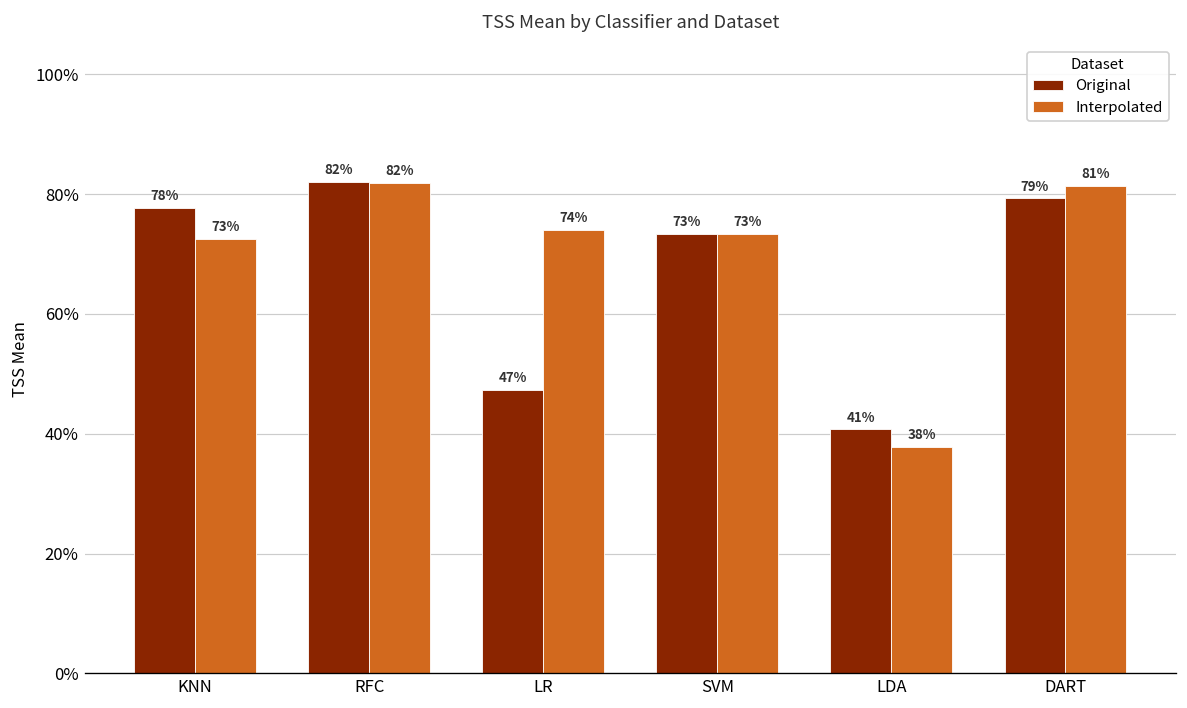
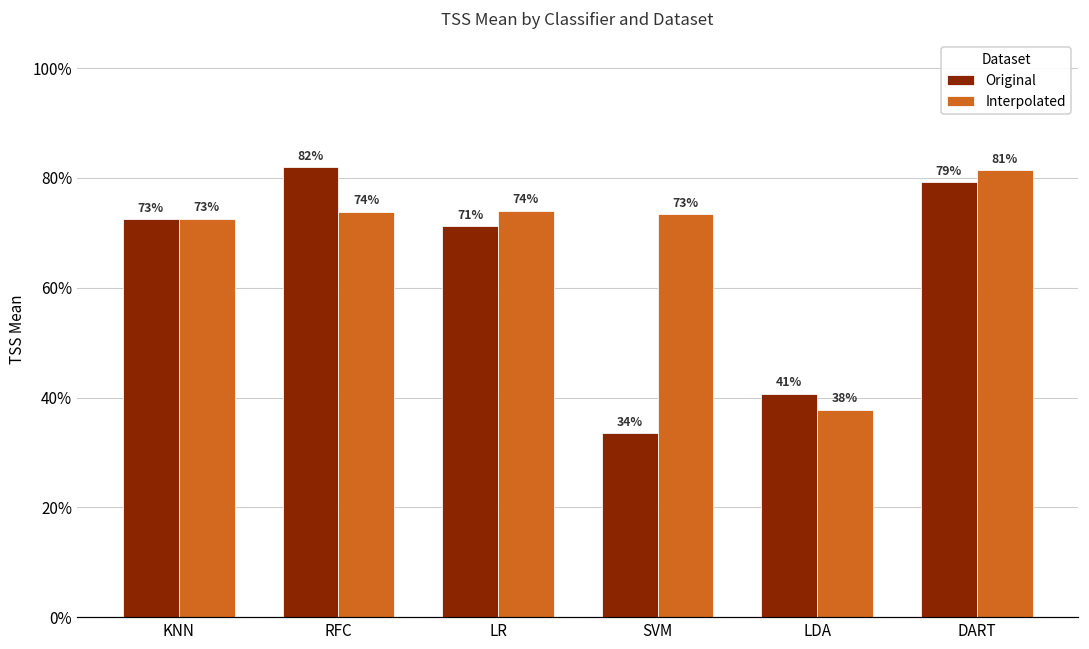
  {
    "Original": {
-     "KNN": "78%",
+     "KNN": "73%",
      "RFC": "82%",
-     "LR": "47%",
-     "SVM": "73%",
+     "LR": "71%",
+     "SVM": "34%",
      "LDA": "41%",
      "DART": "79%"
    },
    "Interpolated": {
      "KNN": "73%",
-     "RFC": "82%",
+     "RFC": "74%",
      "LR": "74%",
      "SVM": "73%",
      "LDA": "38%",
      "DART": "81%"
    }
  }
